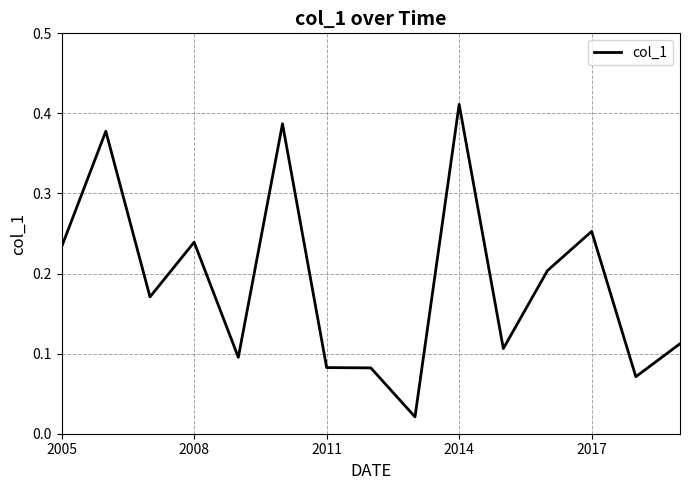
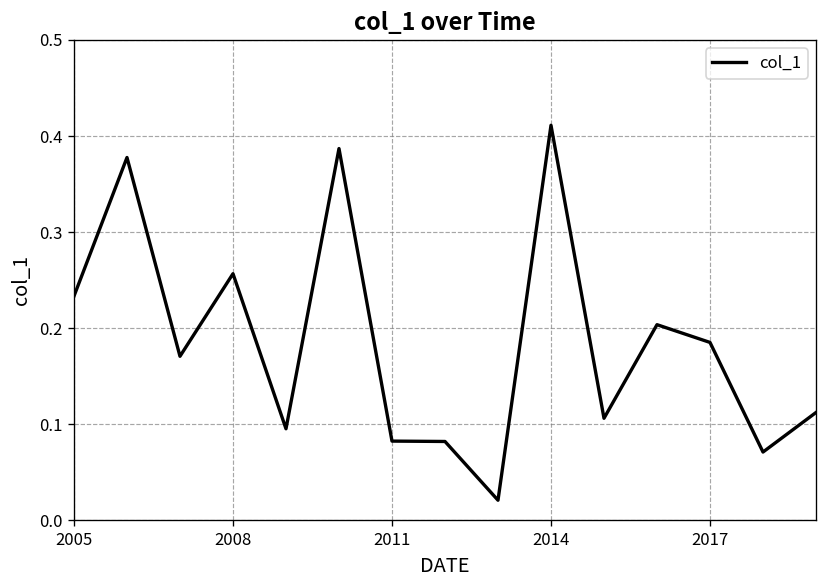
  {
    "2005": 0.23,
-   "2008": 0.24,
+   "2008": 0.26,
    "2011": 0.08,
    "2014": 0.41,
-   "2017": 0.25
+   "2017": 0.19
  }
